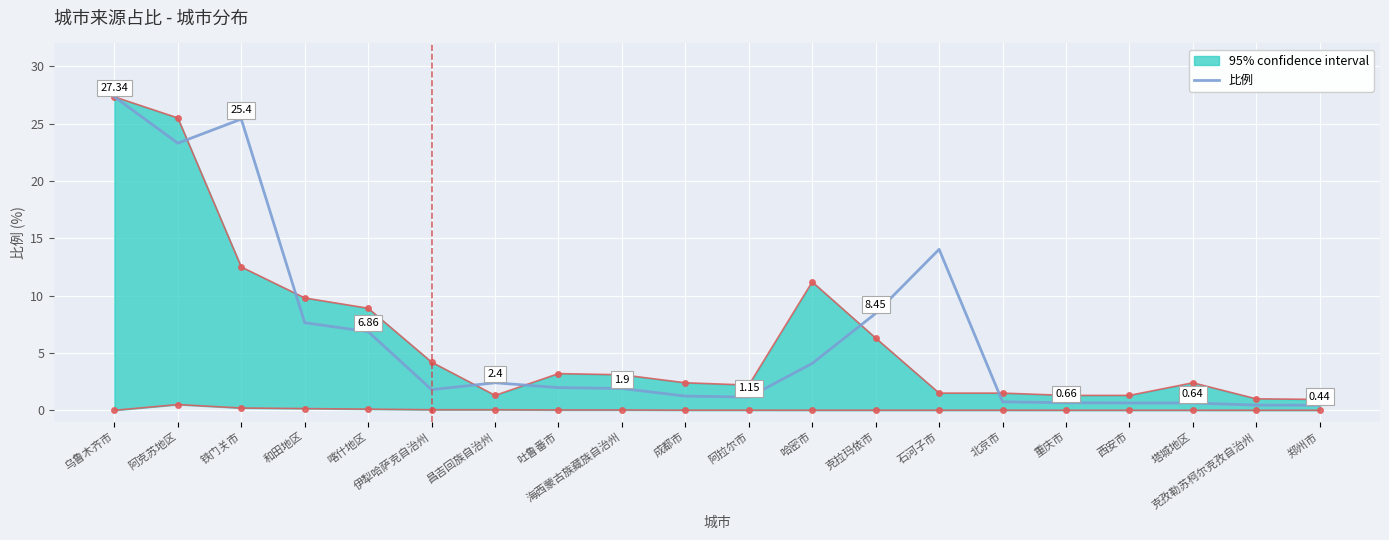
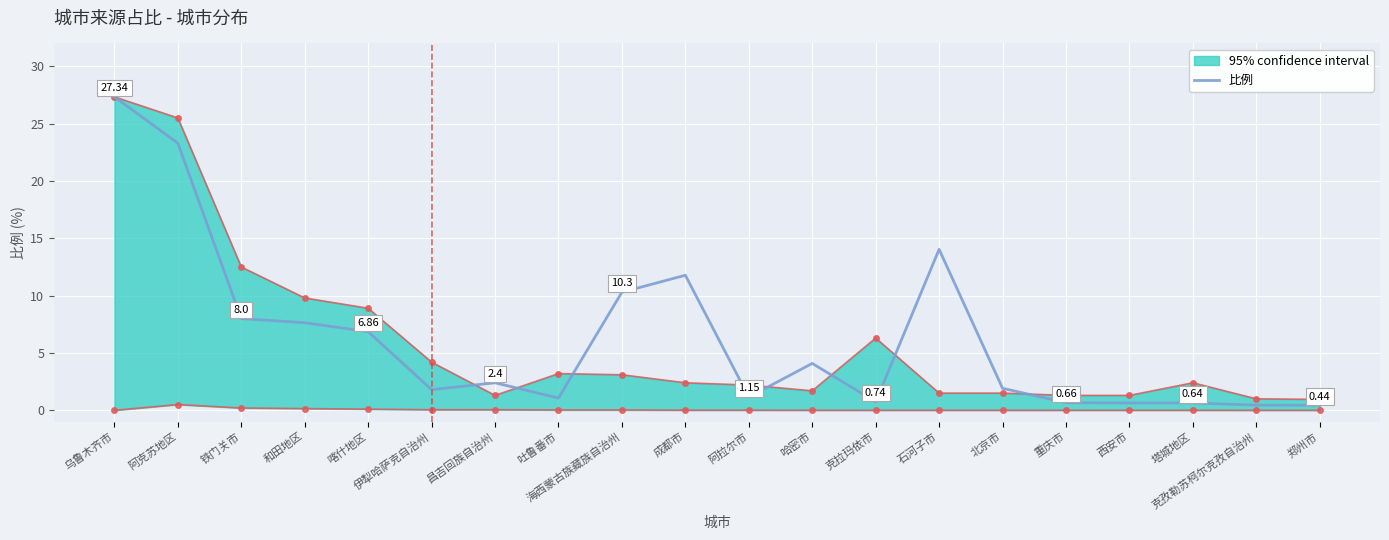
  {
    "95% confidence interval": {
      "阿克苏地区": 25.5,
      "铁门关市": 12.5,
      "和田地区": 9.8,
      "喀什地区": 8.9,
      "伊犁哈萨克自治州": 4.2,
      "昌吉回族自治州": 1.3,
      "吐鲁番市": 3.2,
      "成都市": 2.4,
-     "哈密市": 11.2,
+     "哈密市": 1.7,
      "克拉玛依市": 6.3,
      "石河子市": 1.5,
      "北京市": 1.5,
      "西安市": 1.3,
      "塔城地区": 2.4,
      "克孜勒苏柯尔克孜自治州": 1.0
    },
    "比例": {
-     "铁门关市": 25.4,
-     "吐鲁番市": 2.0,
-     "海西蒙古族藏族自治州": 1.9,
-     "成都市": 1.2,
-     "克拉玛依市": 8.45,
-     "北京市": 0.7
+     "铁门关市": 8.0,
+     "吐鲁番市": 1.1,
+     "海西蒙古族藏族自治州": 10.3,
+     "成都市": 11.8,
+     "克拉玛依市": 0.74,
+     "北京市": 1.9
    }
  }
